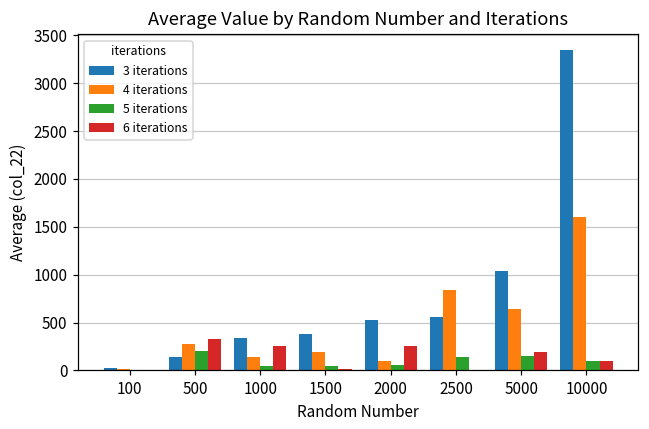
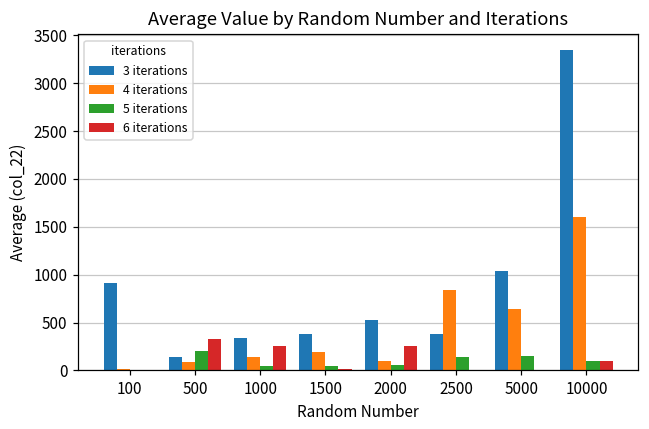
  {
    "3 iterations": {
-     "100": 0,
+     "100": 900,
      "500": 100,
      "1000": 300,
      "1500": 400,
      "2000": 500,
-     "2500": 600,
+     "2500": 400,
      "5000": 1000,
      "10000": 3300
    },
    "4 iterations": {
-     "500": 300,
+     "500": 100,
      "1000": 100,
      "1500": 200,
      "2000": 100,
      "2500": 800,
      "5000": 600,
      "10000": 1600
    },
    "5 iterations": {
      "500": 200,
      "1000": 0,
      "1500": 0,
      "2000": 100,
      "2500": 100,
      "5000": 100,
      "10000": 100
    },
    "6 iterations": {
      "500": 300,
      "1000": 300,
      "2000": 300,
-     "5000": 200,
+     "5000": 0,
      "10000": 100
    }
  }
